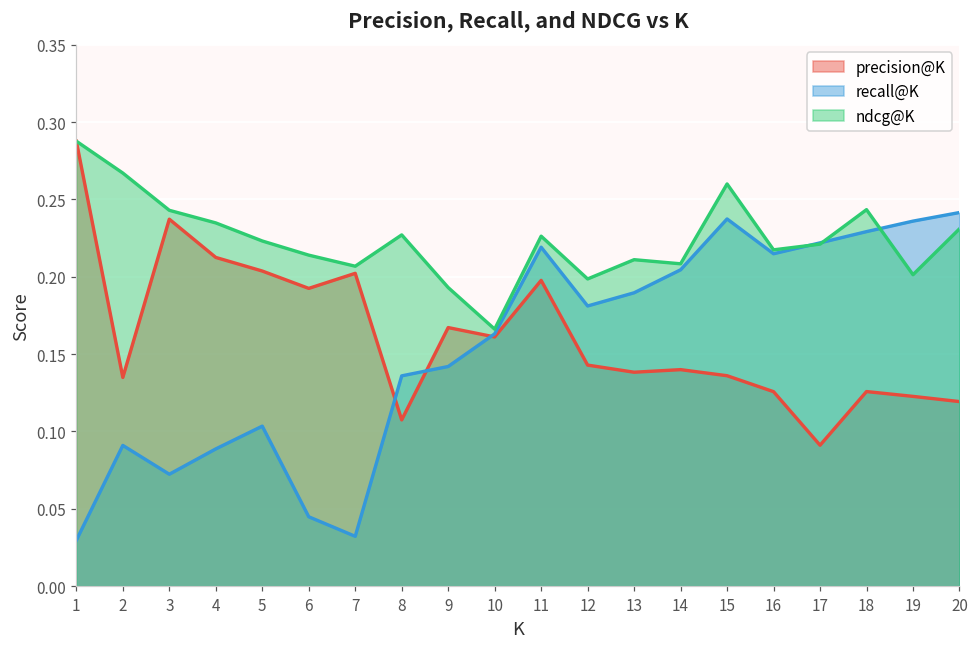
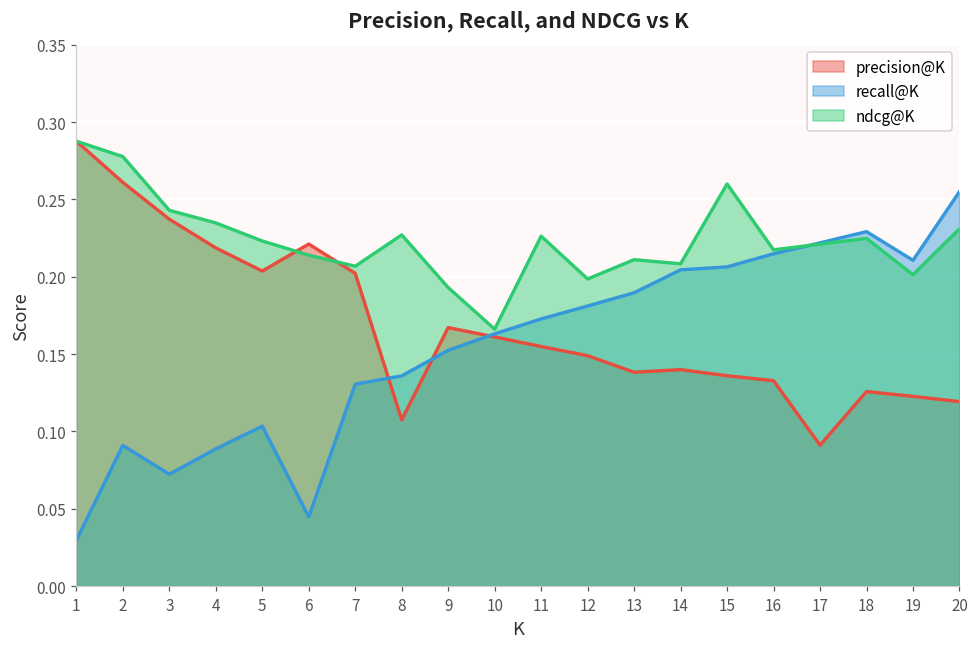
  {
    "precision@K": {
-     "2": 0.135,
+     "2": 0.261,
      "3": 0.237,
-     "4": 0.213,
+     "4": 0.219,
      "5": 0.204,
-     "6": 0.193,
+     "6": 0.221,
      "7": 0.202,
      "8": 0.107,
      "9": 0.167,
      "10": 0.161,
-     "11": 0.198,
-     "12": 0.143,
+     "11": 0.155,
+     "12": 0.149,
      "13": 0.138,
      "14": 0.140,
      "15": 0.136,
-     "16": 0.126,
+     "16": 0.133,
      "17": 0.091,
      "18": 0.126,
      "19": 0.123,
      "20": 0.119
    },
    "recall@K": {
      "1": 0.030,
      "2": 0.091,
      "3": 0.072,
      "4": 0.089,
      "5": 0.103,
      "6": 0.045,
-     "7": 0.032,
+     "7": 0.131,
      "8": 0.136,
-     "9": 0.142,
+     "9": 0.152,
      "10": 0.163,
-     "11": 0.219,
+     "11": 0.173,
      "12": 0.181,
      "13": 0.190,
      "14": 0.205,
-     "15": 0.237,
+     "15": 0.206,
      "16": 0.215,
      "18": 0.229,
-     "19": 0.236,
-     "20": 0.242
+     "19": 0.211,
+     "20": 0.255
    },
    "ndcg@K": {
-     "2": 0.267,
+     "2": 0.278,
      "3": 0.243,
      "4": 0.235,
      "5": 0.223,
      "6": 0.214,
      "7": 0.207,
      "8": 0.227,
      "9": 0.193,
      "10": 0.166,
      "11": 0.226,
      "12": 0.199,
      "13": 0.211,
      "14": 0.208,
      "15": 0.260,
      "16": 0.217,
-     "18": 0.243,
+     "18": 0.225,
      "19": 0.201,
      "20": 0.231
    }
  }
